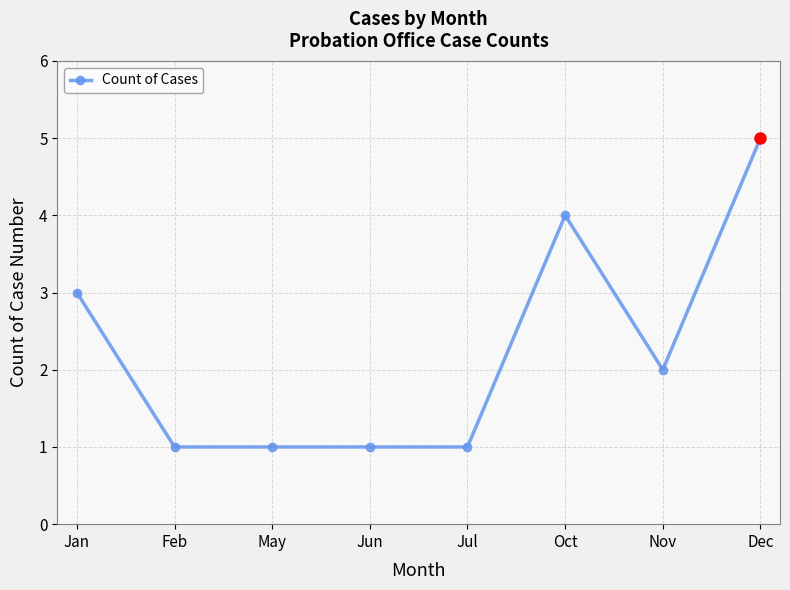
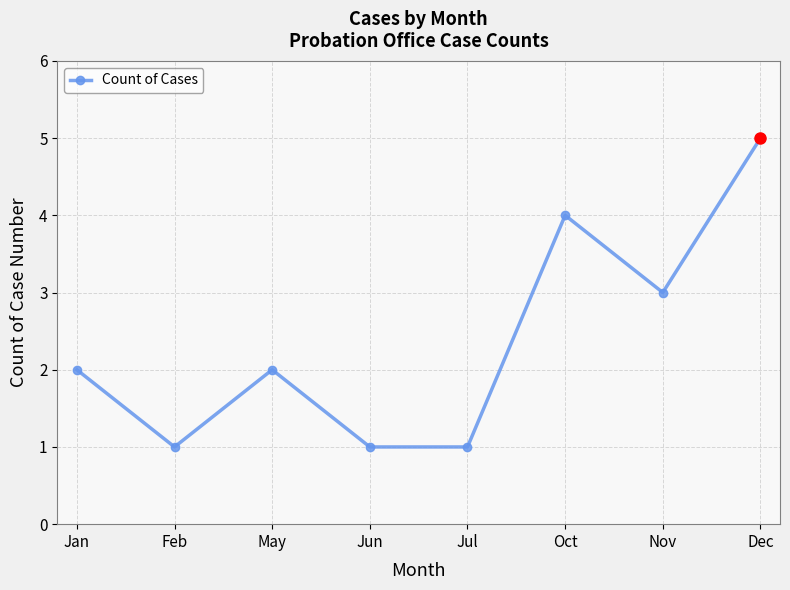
  {
    "Count of Cases": {
-     "Jan": 3,
+     "Jan": 2,
      "Feb": 1,
-     "May": 1,
+     "May": 2,
      "Jun": 1,
      "Jul": 1,
      "Oct": 4,
-     "Nov": 2
+     "Nov": 3
    }
  }
